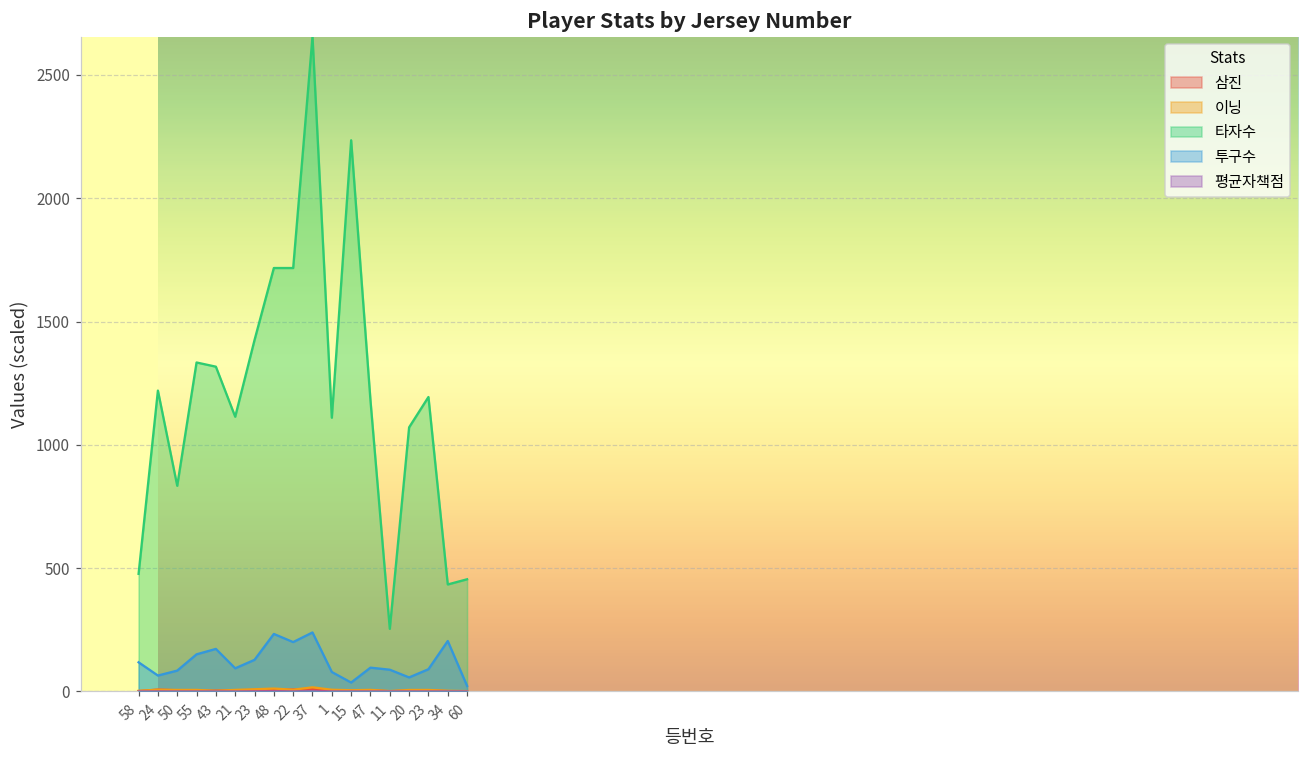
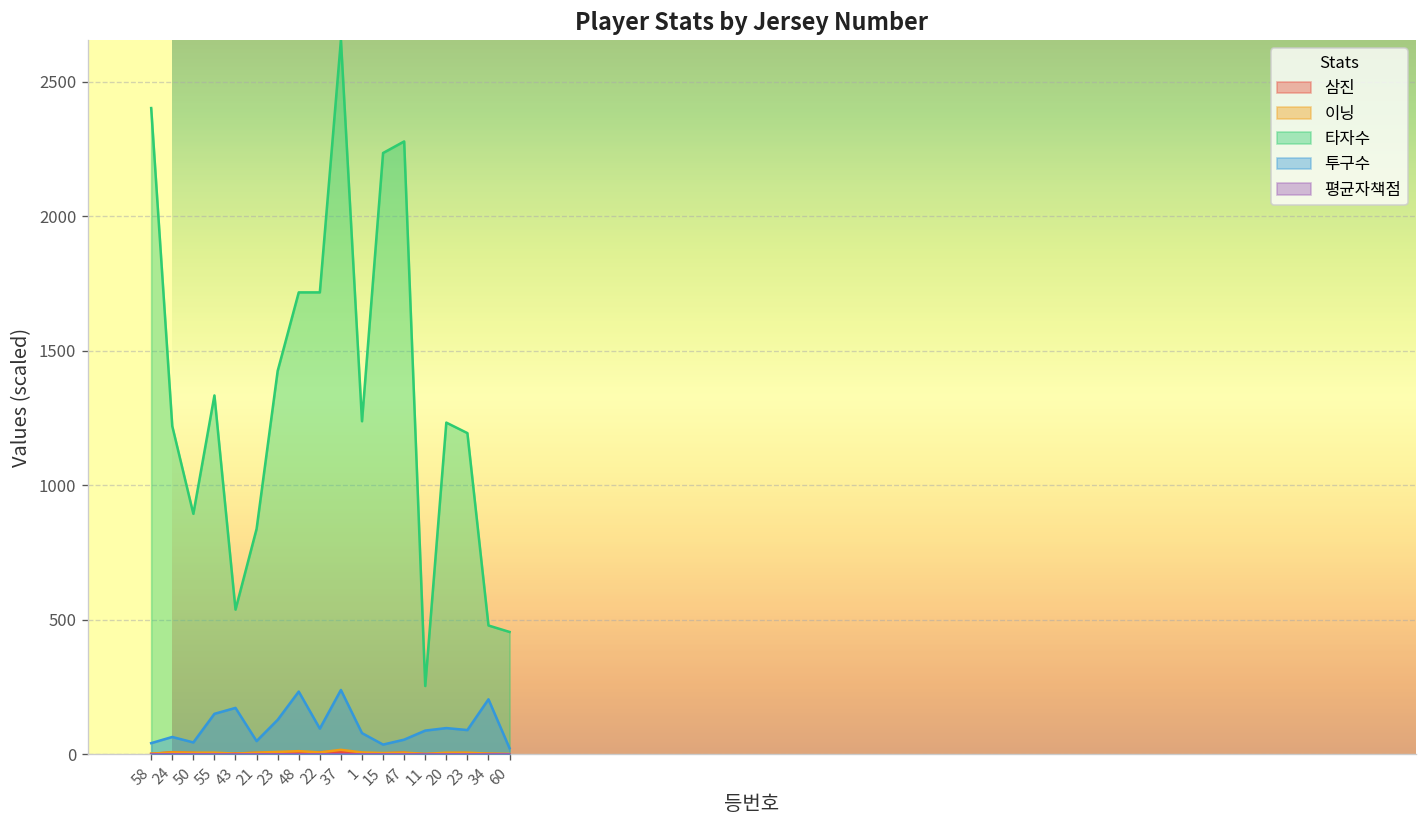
  {
    "타자수": {
-     "58": 480,
+     "58": 2400,
      "24": 1220,
-     "50": 830,
+     "50": 890,
      "55": 1330,
-     "43": 1320,
-     "21": 1110,
+     "43": 540,
+     "21": 840,
      "48": 1720,
      "22": 1720,
      "37": 2660,
-     "1": 1110,
+     "1": 1240,
      "15": 2240,
-     "47": 1180,
+     "47": 2280,
      "11": 250,
-     "20": 1070,
-     "34": 430,
+     "20": 1230,
+     "34": 480,
      "60": 460
    },
    "투구수": {
-     "58": 120,
+     "58": 40,
      "24": 60,
-     "50": 80,
+     "50": 40,
      "55": 150,
      "43": 170,
-     "21": 90,
+     "21": 50,
      "48": 230,
-     "22": 200,
+     "22": 100,
      "37": 240,
      "1": 80,
      "15": 40,
-     "47": 100,
+     "47": 50,
      "11": 90,
-     "20": 60,
+     "20": 100,
      "34": 200,
      "60": 20
    }
  }
